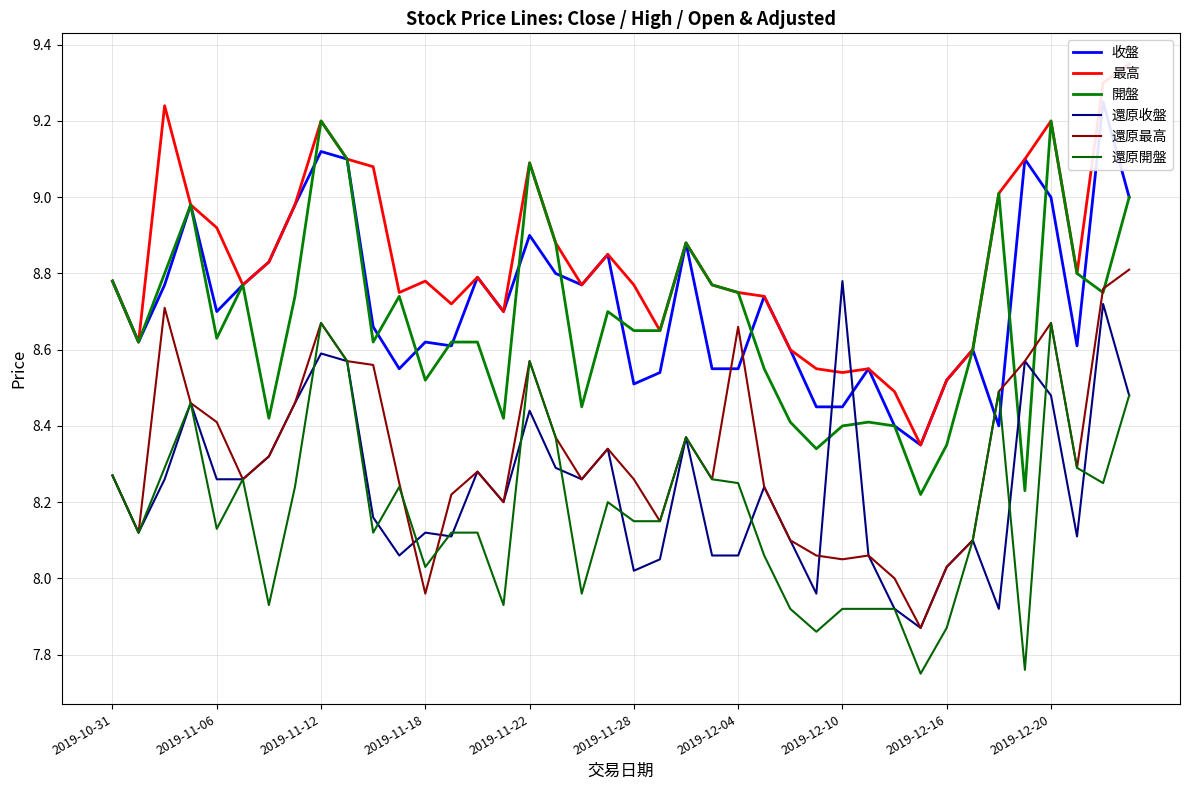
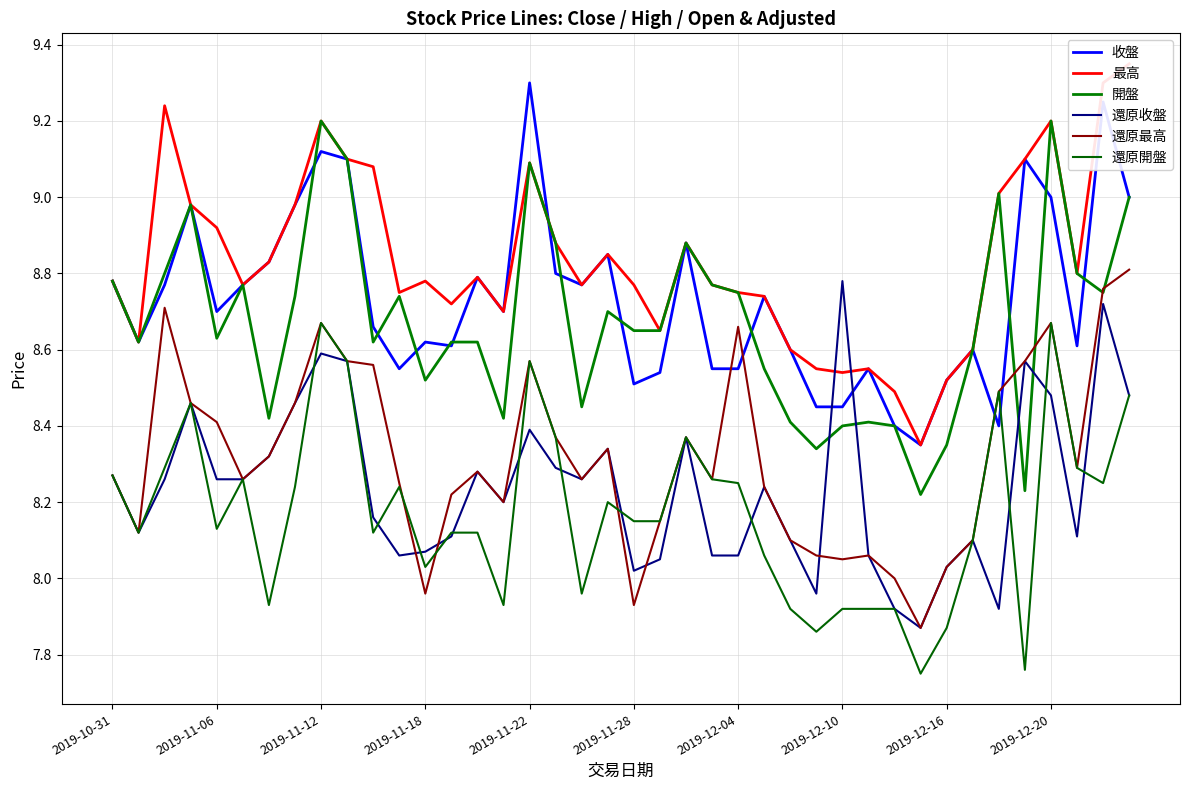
  {
    "收盤": {
      "2019-11-06": 8.7,
      "2019-11-12": 9.12,
      "2019-11-18": 8.62,
-     "2019-11-22": 8.9,
+     "2019-11-22": 9.3,
      "2019-11-28": 8.51,
      "2019-12-04": 8.55,
      "2019-12-10": 8.45,
      "2019-12-20": 9.0
    },
    "最高": {
      "2019-11-06": 8.92,
      "2019-11-18": 8.78,
      "2019-11-28": 8.77,
      "2019-12-10": 8.54
    },
    "還原收盤": {
      "2019-11-06": 8.26,
      "2019-11-12": 8.59,
-     "2019-11-18": 8.12,
-     "2019-11-22": 8.44,
+     "2019-11-18": 8.07,
+     "2019-11-22": 8.39,
      "2019-11-28": 8.02,
      "2019-12-04": 8.06,
      "2019-12-10": 8.78,
      "2019-12-20": 8.48
    },
    "還原最高": {
      "2019-11-06": 8.41,
      "2019-11-18": 7.96,
-     "2019-11-28": 8.26,
+     "2019-11-28": 7.93,
      "2019-12-04": 8.66,
      "2019-12-10": 8.05
    }
  }
